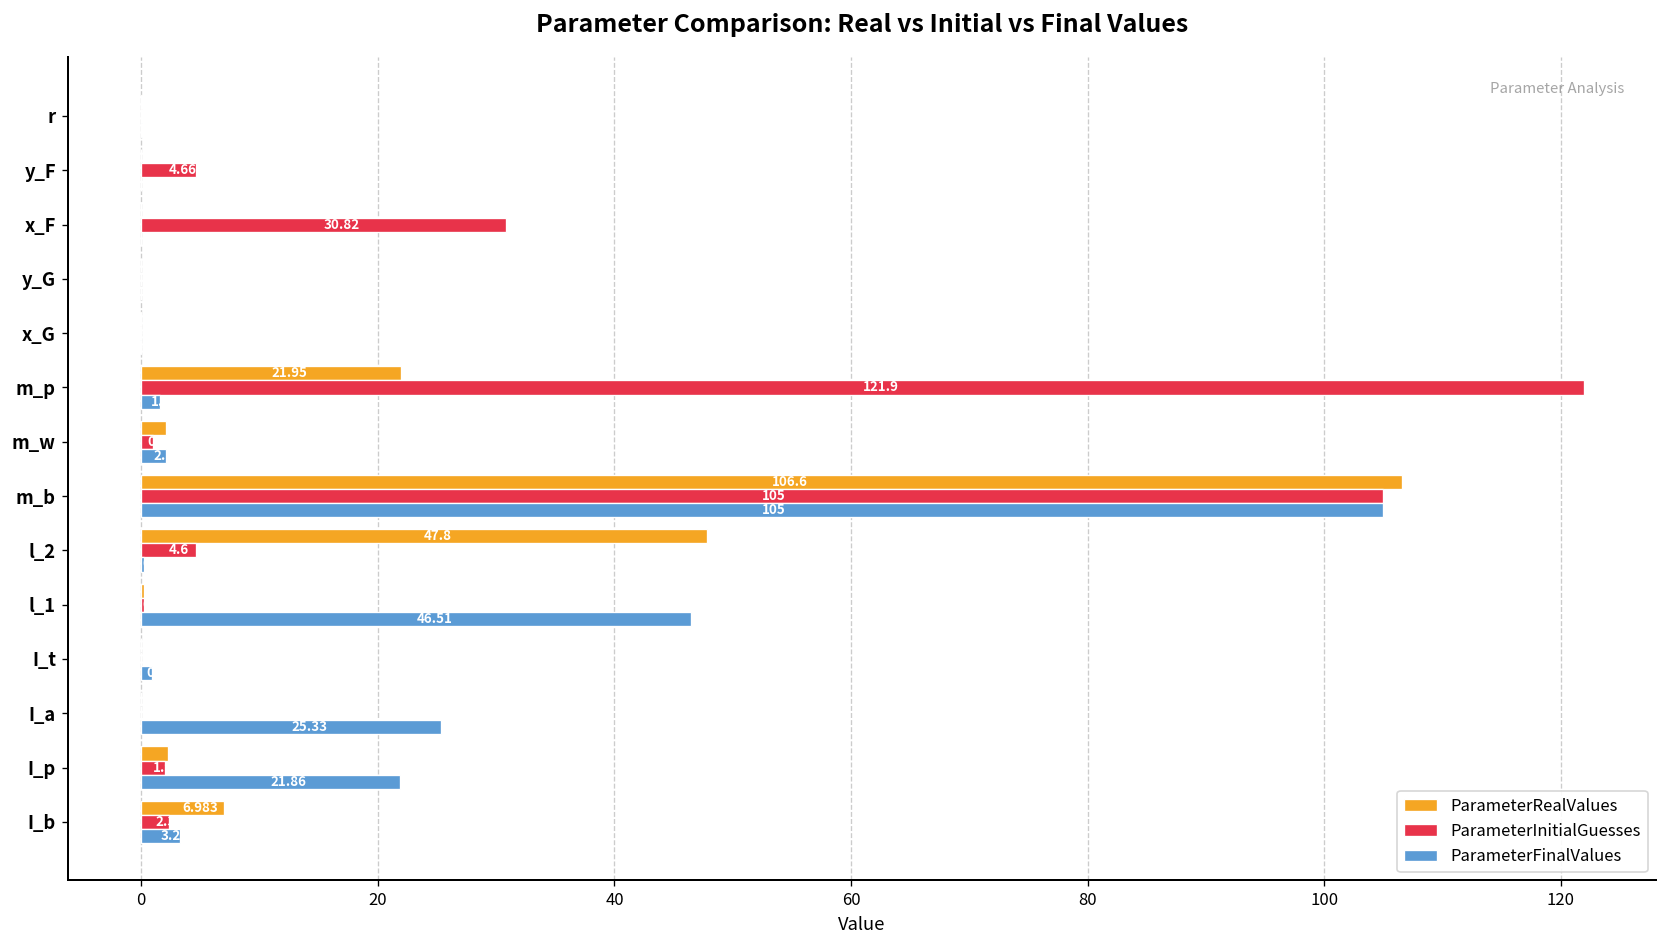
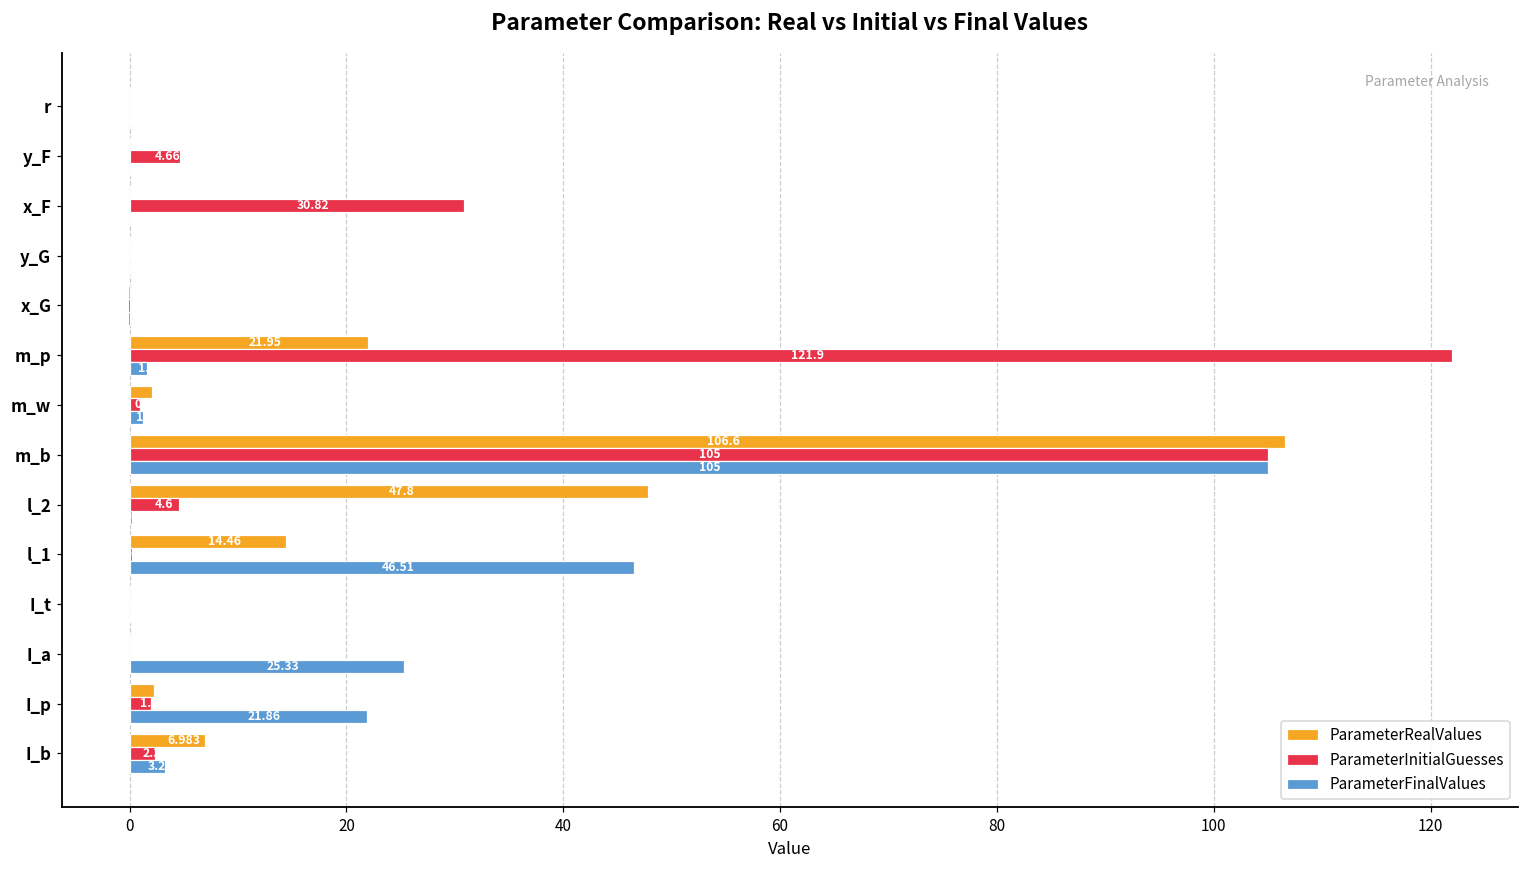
  {
    "ParameterRealValues": {
      "y_F": 0,
      "x_F": 0,
      "y_G": 0,
      "m_w": 2,
-     "l_1": 0,
+     "l_1": 14,
      "I_p": 2
    },
    "ParameterInitialGuesses": {
      "y_F": 4.66,
      "x_F": 30.82,
      "m_p": 121.9,
      "m_b": 105,
      "l_2": 4.6
    },
    "ParameterFinalValues": {
      "y_G": 0,
      "m_p": 2,
-     "m_w": 2,
-     "I_t": 1,
+     "m_w": 1,
+     "I_t": 0,
      "I_b": 3
    }
  }
